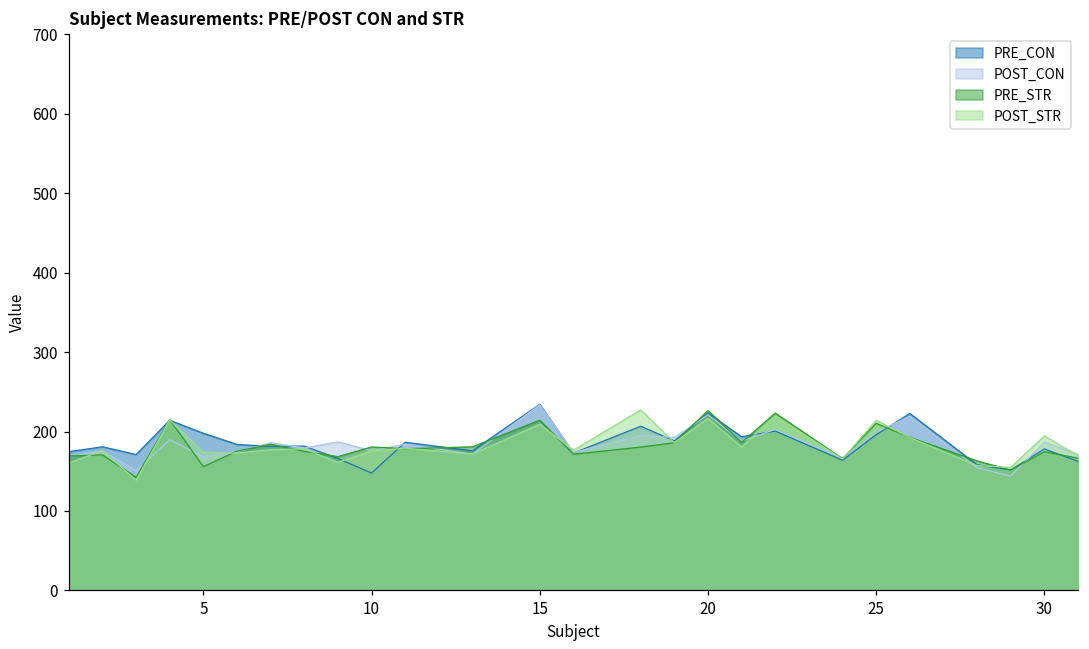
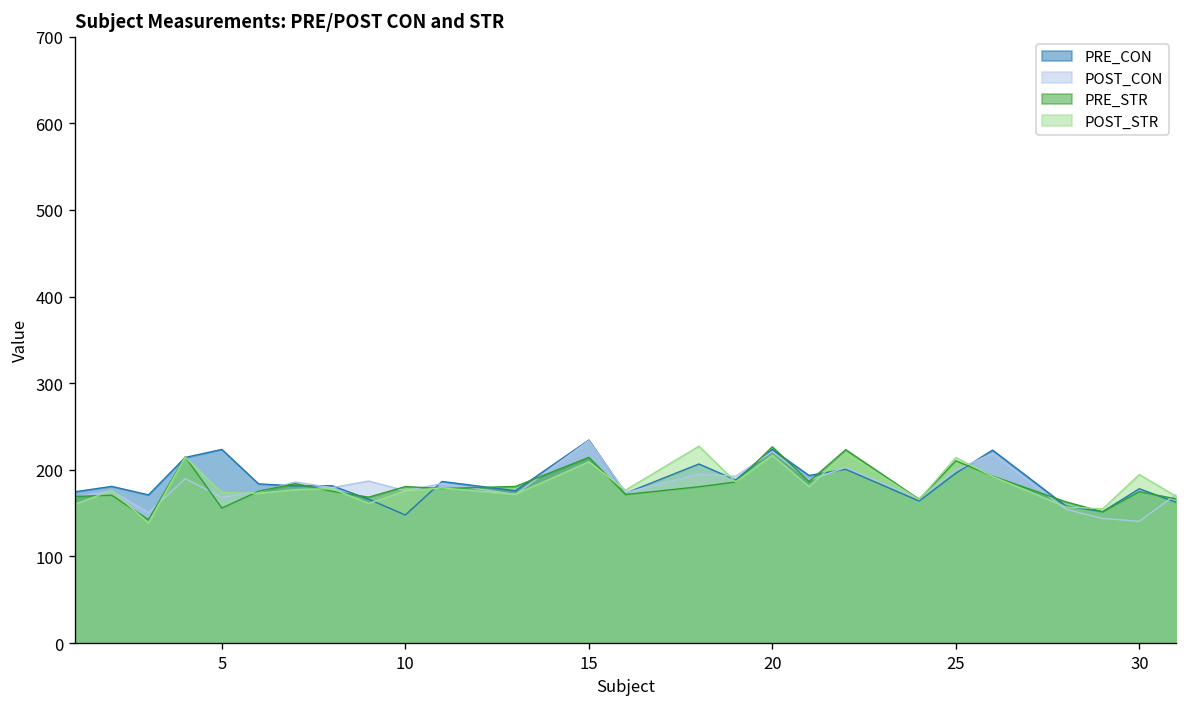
  {
    "PRE_CON": {
-     "5": 200,
+     "5": 220,
      "10": 150
    },
    "POST_CON": {
      "5": 170,
-     "30": 190
+     "30": 140
    },
    "PRE_STR": {
      "5": 160,
      "10": 180,
      "15": 210,
      "25": 210
    },
    "POST_STR": {
      "5": 170,
      "15": 210,
      "20": 220,
      "25": 210,
      "30": 190
    }
  }
